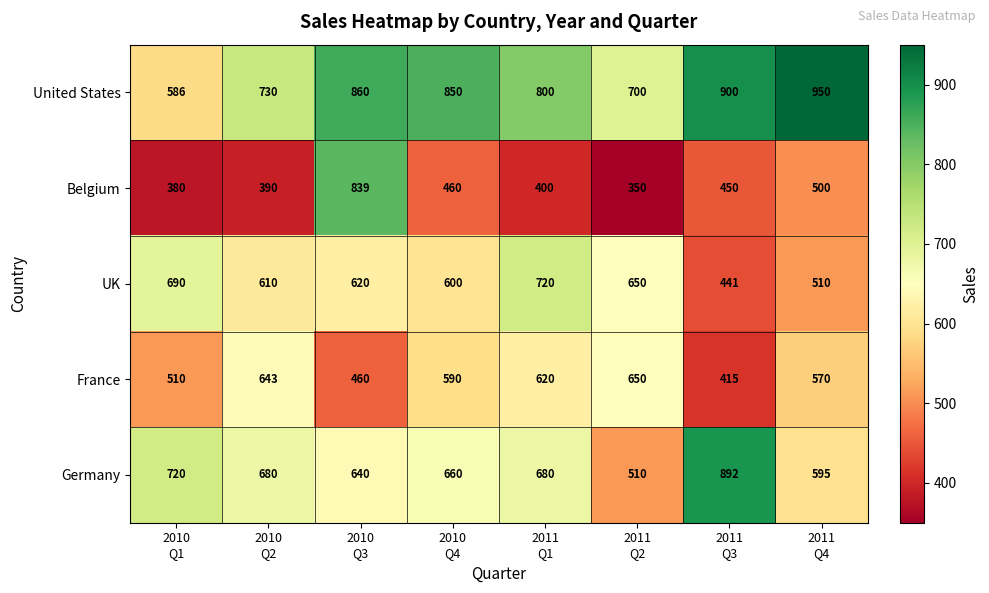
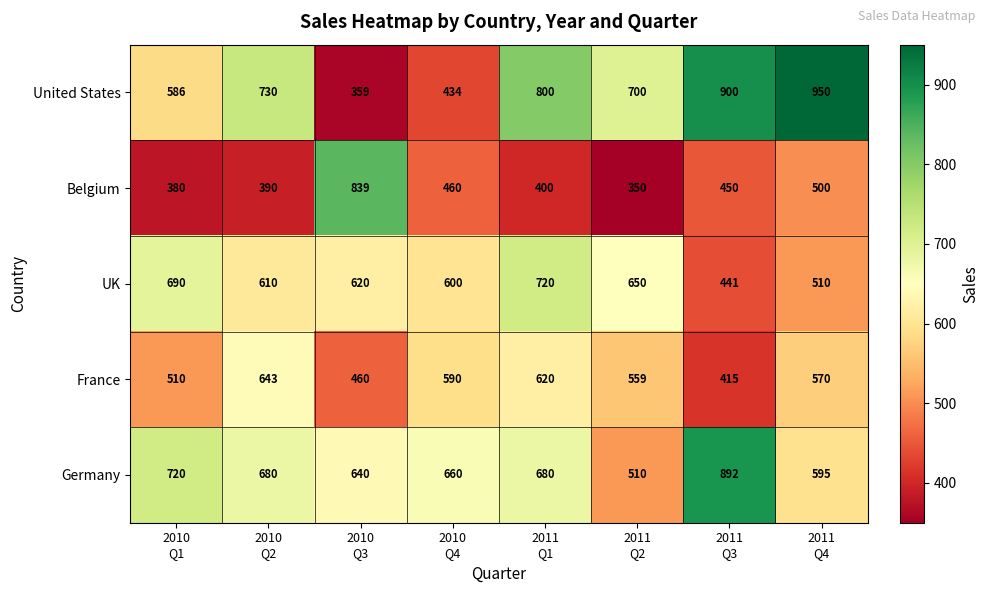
  {
    "United States": {
      "2010 Q1": 586,
      "2010 Q2": 730,
-     "2010 Q3": 860,
-     "2010 Q4": 850,
+     "2010 Q3": 359,
+     "2010 Q4": 434,
      "2011 Q1": 800,
      "2011 Q2": 700,
      "2011 Q3": 900,
      "2011 Q4": 950
    },
    "Belgium": {
      "2010 Q1": 380,
      "2010 Q2": 390,
      "2010 Q3": 839,
      "2010 Q4": 460,
      "2011 Q1": 400,
      "2011 Q2": 350,
      "2011 Q3": 450,
      "2011 Q4": 500
    },
    "UK": {
      "2010 Q1": 690,
      "2010 Q2": 610,
      "2010 Q3": 620,
      "2010 Q4": 600,
      "2011 Q1": 720,
      "2011 Q2": 650,
      "2011 Q3": 441,
      "2011 Q4": 510
    },
    "France": {
      "2010 Q1": 510,
      "2010 Q2": 643,
      "2010 Q3": 460,
      "2010 Q4": 590,
      "2011 Q1": 620,
-     "2011 Q2": 650,
+     "2011 Q2": 559,
      "2011 Q3": 415,
      "2011 Q4": 570
    },
    "Germany": {
      "2010 Q1": 720,
      "2010 Q2": 680,
      "2010 Q3": 640,
      "2010 Q4": 660,
      "2011 Q1": 680,
      "2011 Q2": 510,
      "2011 Q3": 892,
      "2011 Q4": 595
    }
  }
